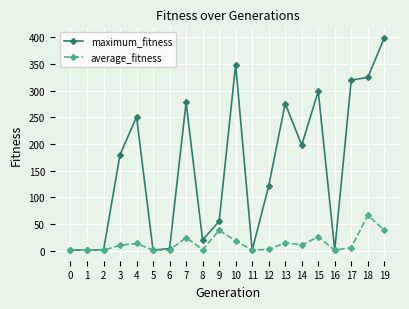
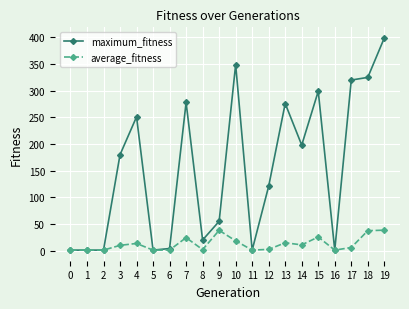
  {
    "maximum_fitness": {
      "3": 180,
      "4": 250,
      "7": 280,
      "8": 20,
      "9": 60,
      "10": 350,
      "12": 120,
      "13": 280,
      "14": 200,
      "15": 300,
      "17": 320,
      "18": 330,
      "19": 400
    },
    "average_fitness": {
      "3": 10,
      "4": 10,
      "7": 20,
      "8": 0,
      "9": 40,
      "10": 20,
      "12": 0,
      "13": 10,
      "14": 10,
      "15": 30,
      "17": 10,
-     "18": 70,
+     "18": 40,
      "19": 40
    }
  }
